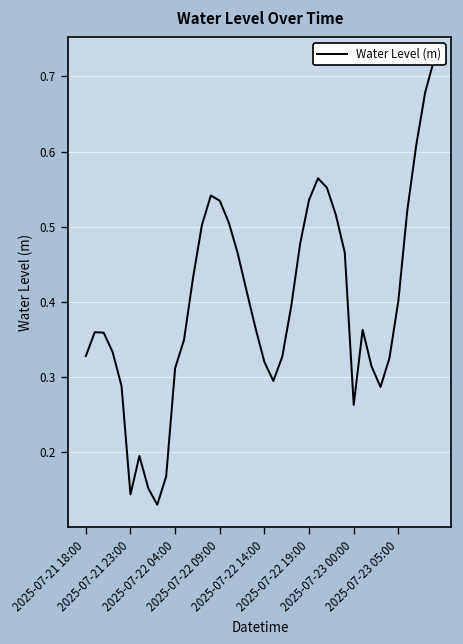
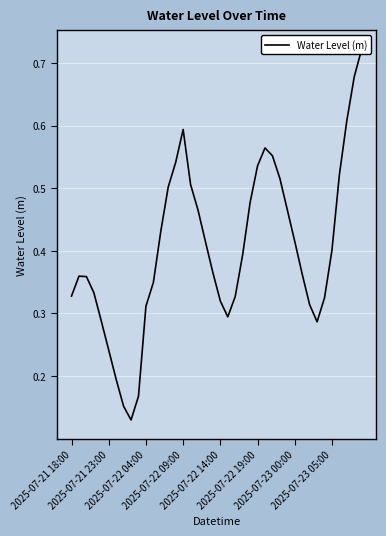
  {
    "2025-07-21 18:00": 0.33,
-   "2025-07-21 23:00": 0.14,
+   "2025-07-21 23:00": 0.24,
    "2025-07-22 04:00": 0.31,
-   "2025-07-22 09:00": 0.53,
+   "2025-07-22 09:00": 0.59,
    "2025-07-22 14:00": 0.32,
    "2025-07-22 19:00": 0.54,
-   "2025-07-23 00:00": 0.26,
+   "2025-07-23 00:00": 0.42,
    "2025-07-23 05:00": 0.40
  }
